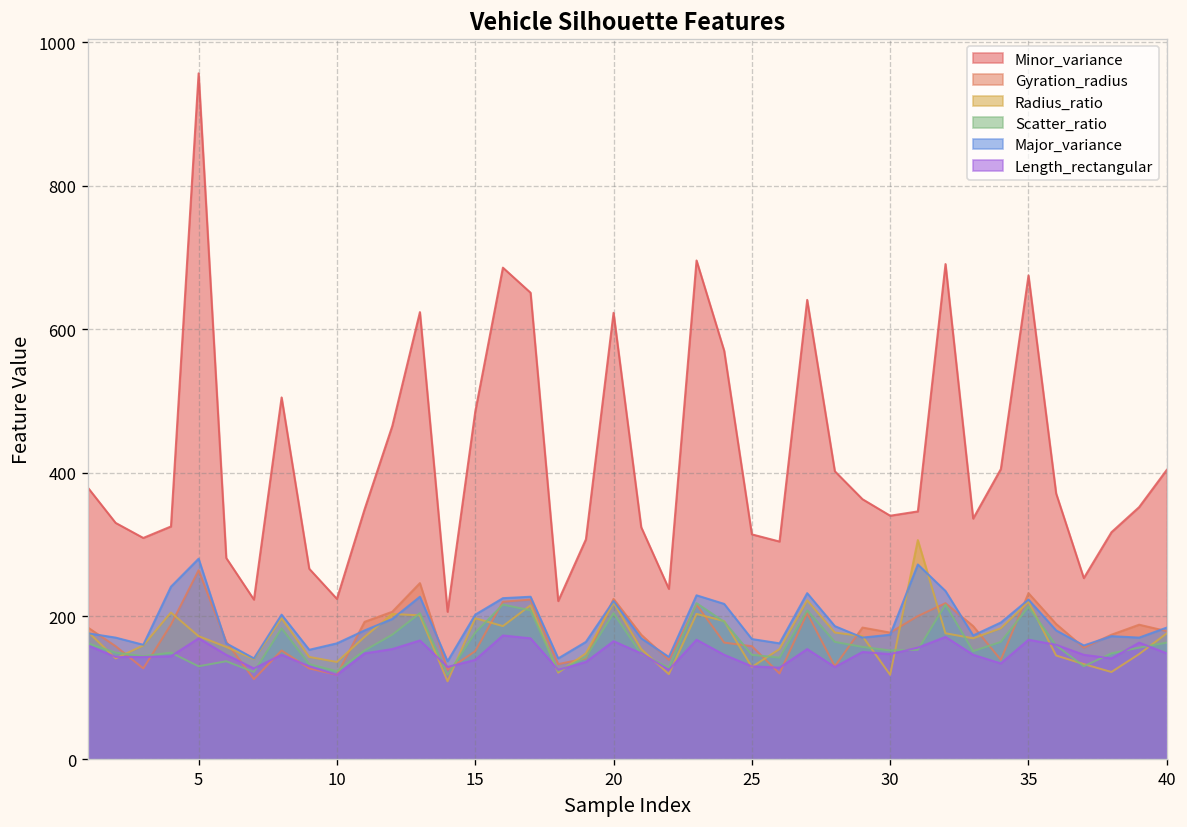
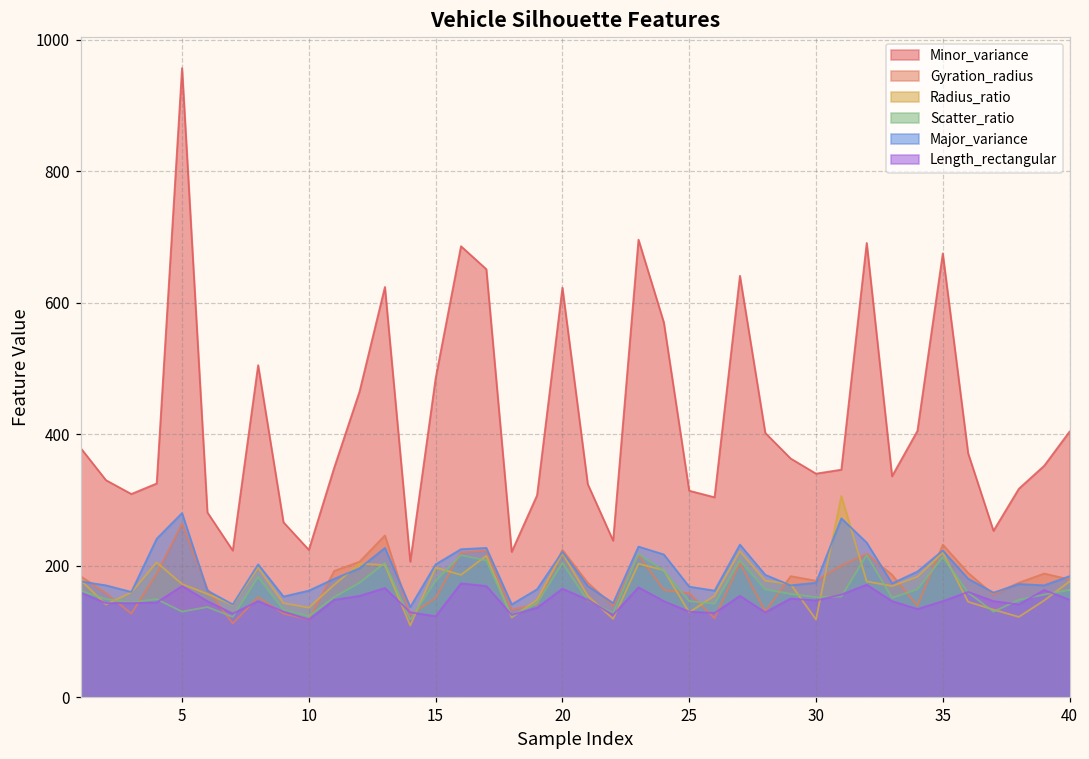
  {
    "Scatter_ratio": {
      "5": 130,
      "10": 120,
      "15": 180,
      "20": 200,
      "25": 150,
      "30": 150,
      "35": 210,
      "40": 160
    },
    "Major_variance": {
      "5": 280,
      "10": 160,
      "15": 200,
      "25": 170,
      "40": 180
    },
    "Length_rectangular": {
-     "15": 140,
+     "15": 120,
      "20": 170,
      "30": 150,
-     "35": 170,
+     "35": 150,
      "40": 150
    }
  }
